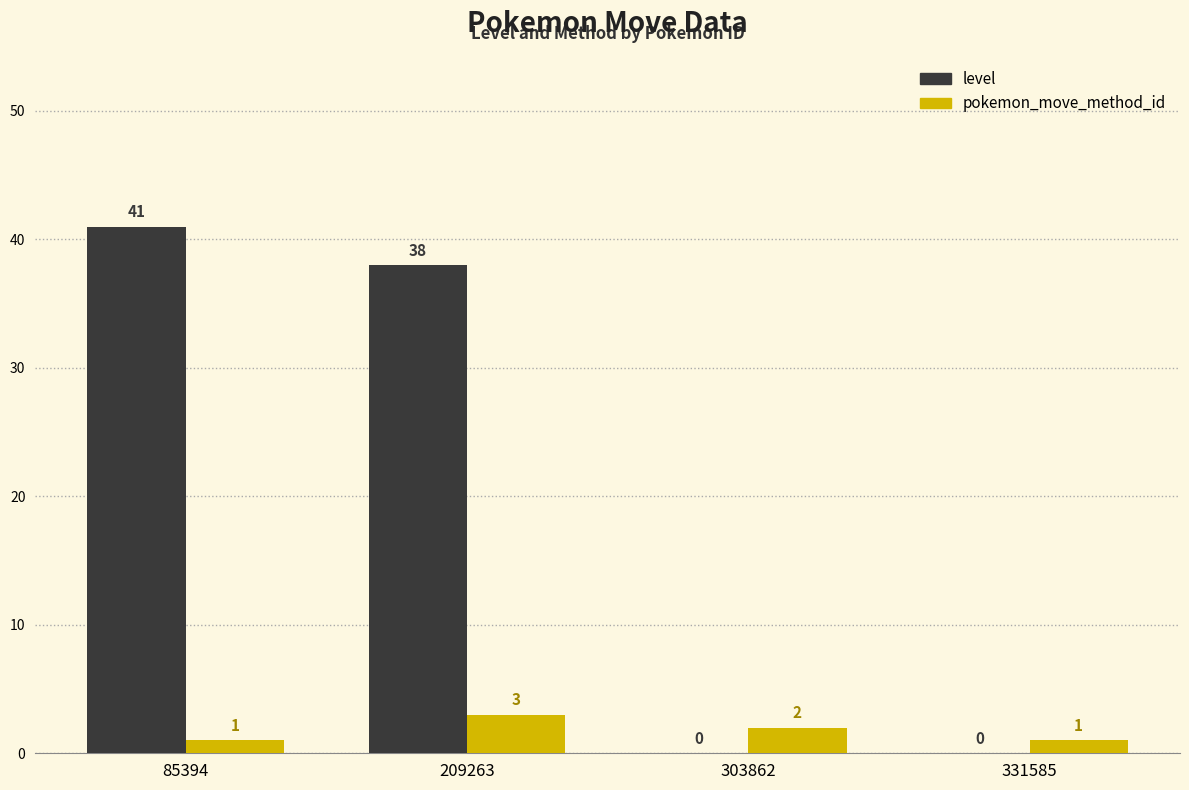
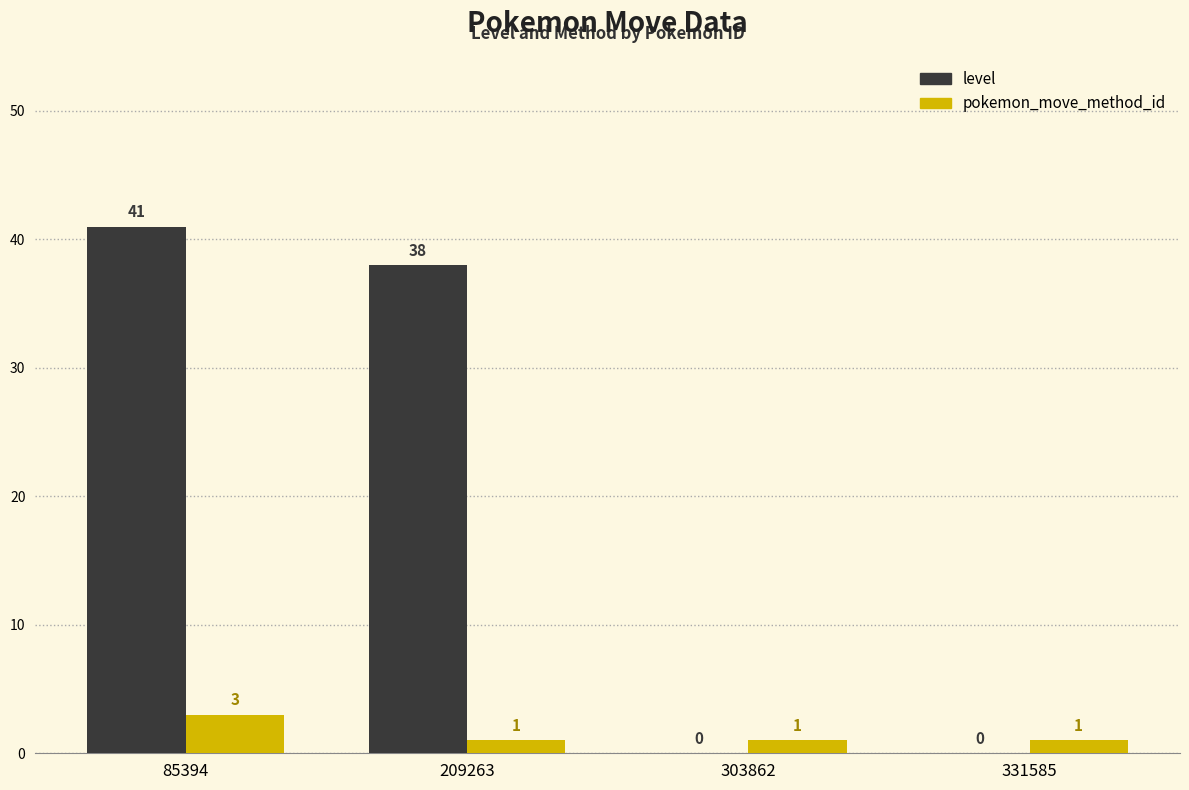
  {
    "level": {
      "85394": 41,
      "209263": 38,
      "303862": 0,
      "331585": 0
    },
    "pokemon_move_method_id": {
-     "85394": 1,
-     "209263": 3,
-     "303862": 2,
+     "85394": 3,
+     "209263": 1,
+     "303862": 1,
      "331585": 1
    }
  }
